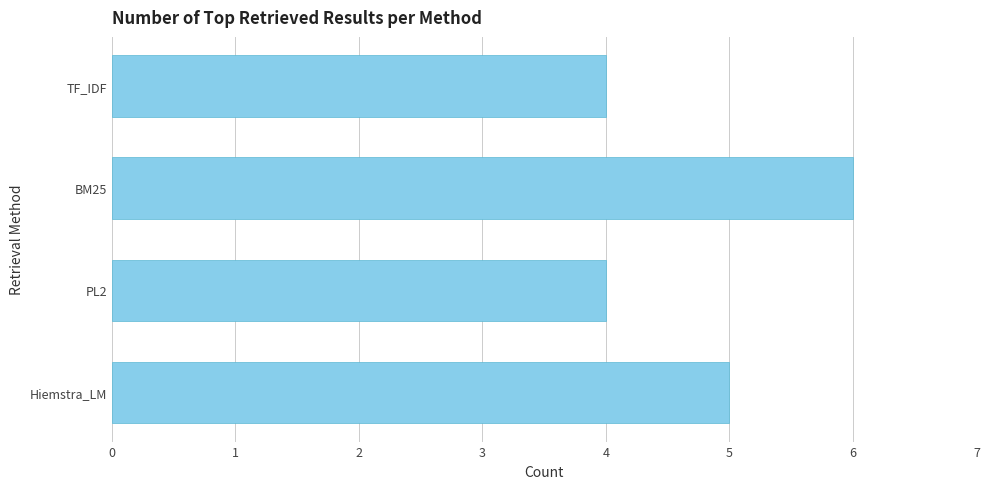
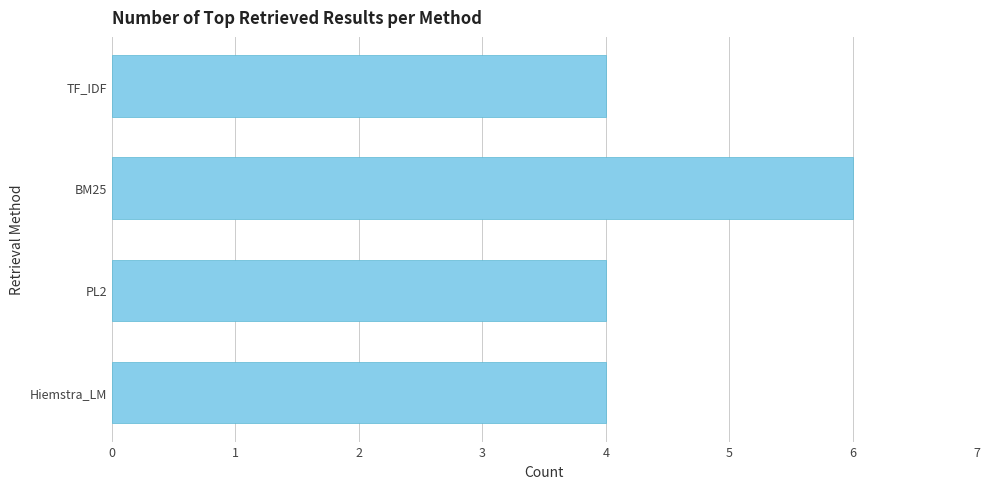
  {
    "TF_IDF": 4,
    "BM25": 6,
    "PL2": 4,
-   "Hiemstra_LM": 5
+   "Hiemstra_LM": 4
  }
